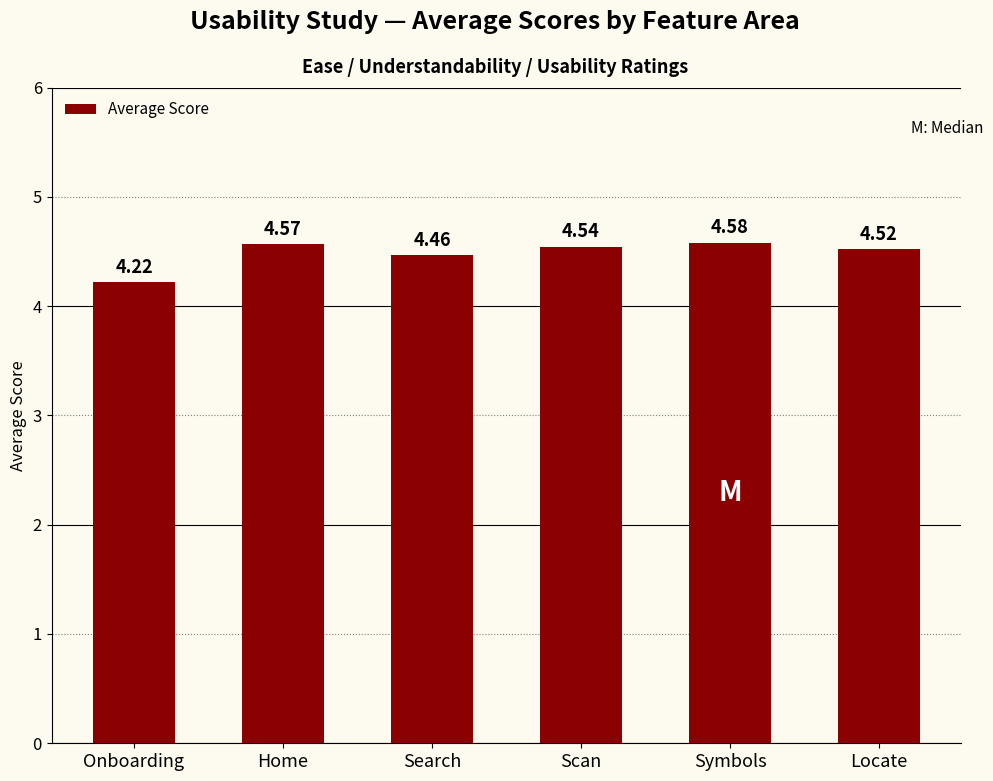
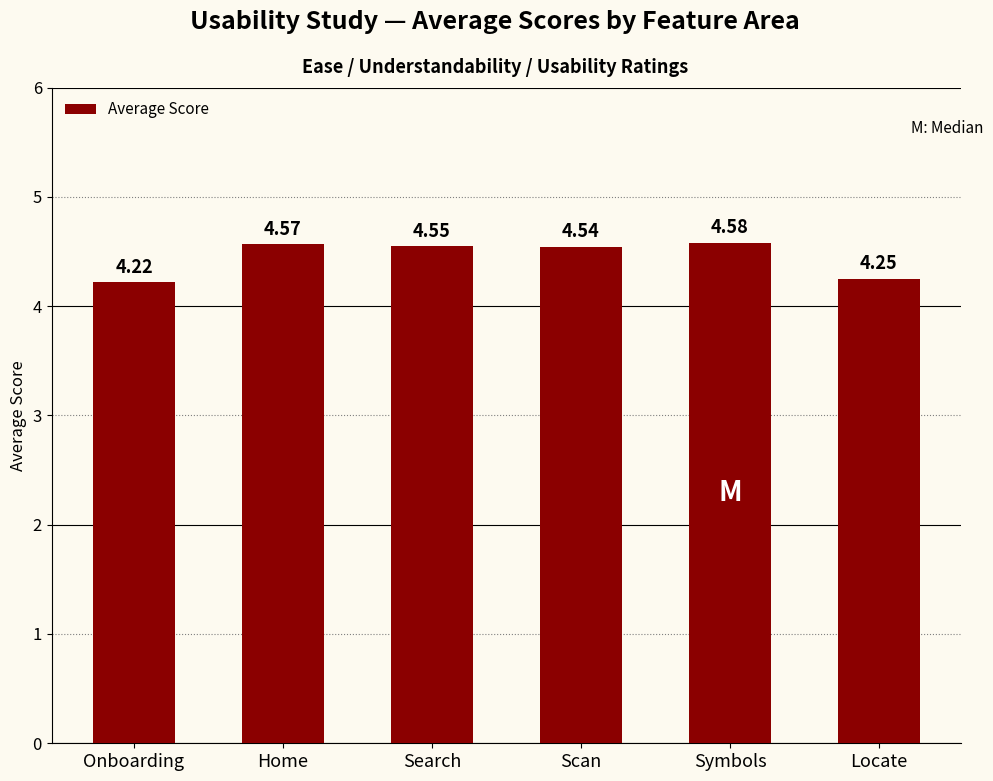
  {
    "Onboarding": 4.22,
    "Home": 4.57,
-   "Search": 4.46,
+   "Search": 4.55,
    "Scan": 4.54,
    "Symbols": 4.58,
-   "Locate": 4.52
+   "Locate": 4.25
  }
